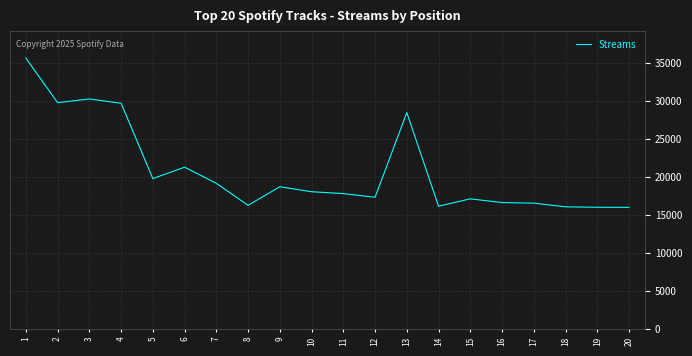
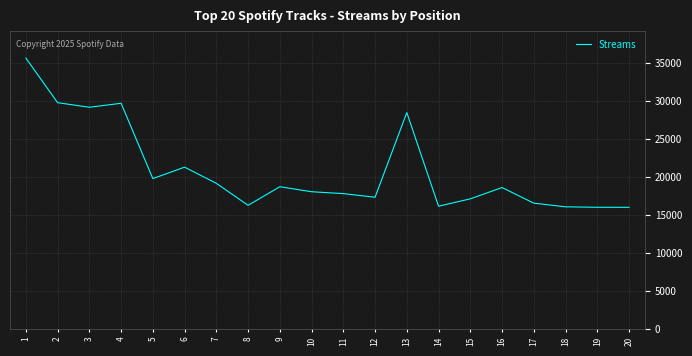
  {
    "2": 30000,
-   "3": 30000,
+   "3": 29000,
    "4": 30000,
    "5": 20000,
    "6": 21000,
    "7": 19000,
    "8": 16000,
    "9": 19000,
    "10": 18000,
    "11": 18000,
    "12": 17000,
    "13": 28000,
    "14": 16000,
    "15": 17000,
-   "16": 17000,
+   "16": 19000,
    "17": 17000,
    "18": 16000,
    "19": 16000,
    "20": 16000
  }
